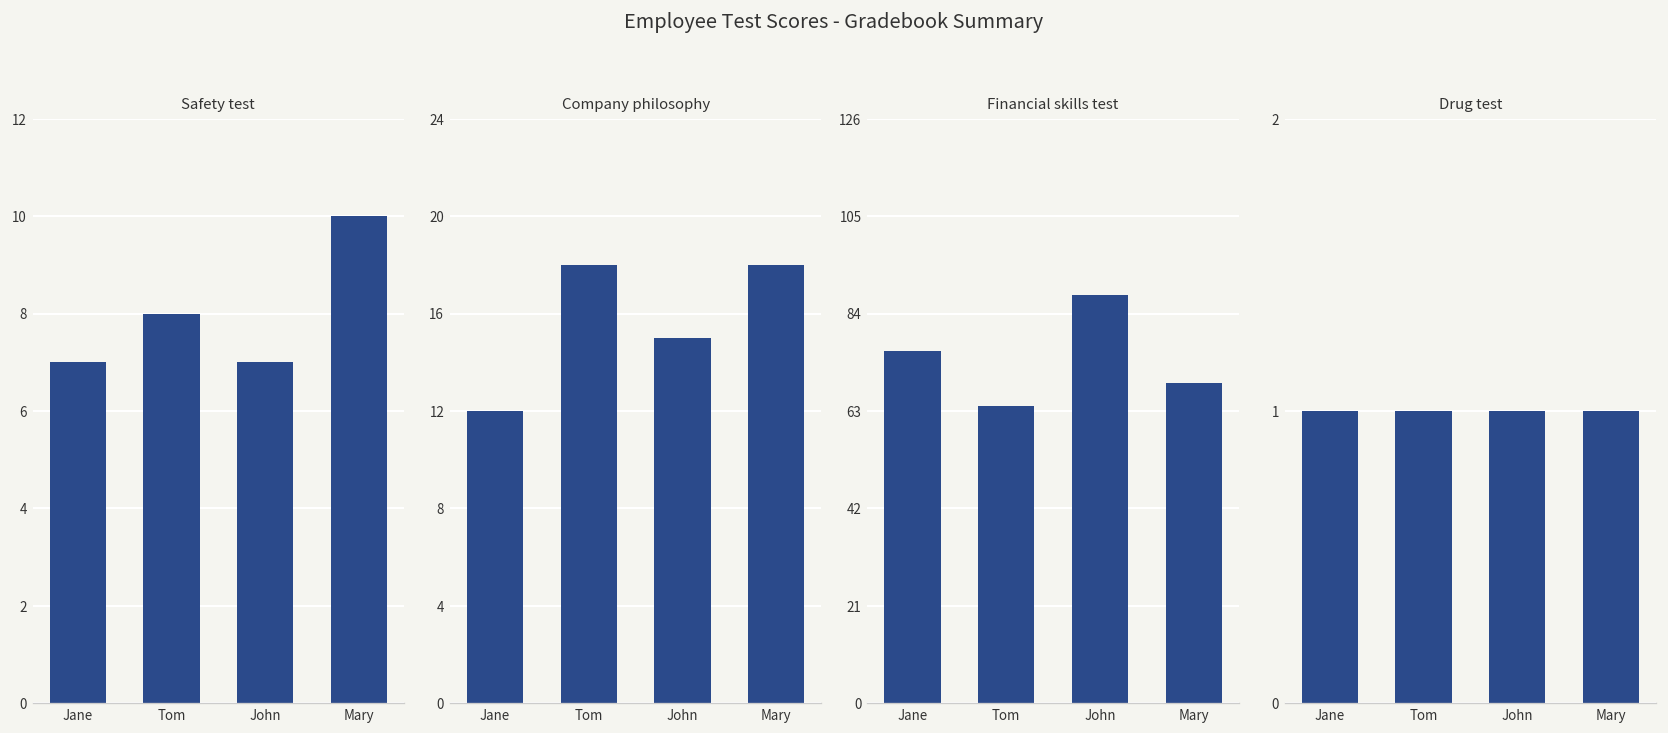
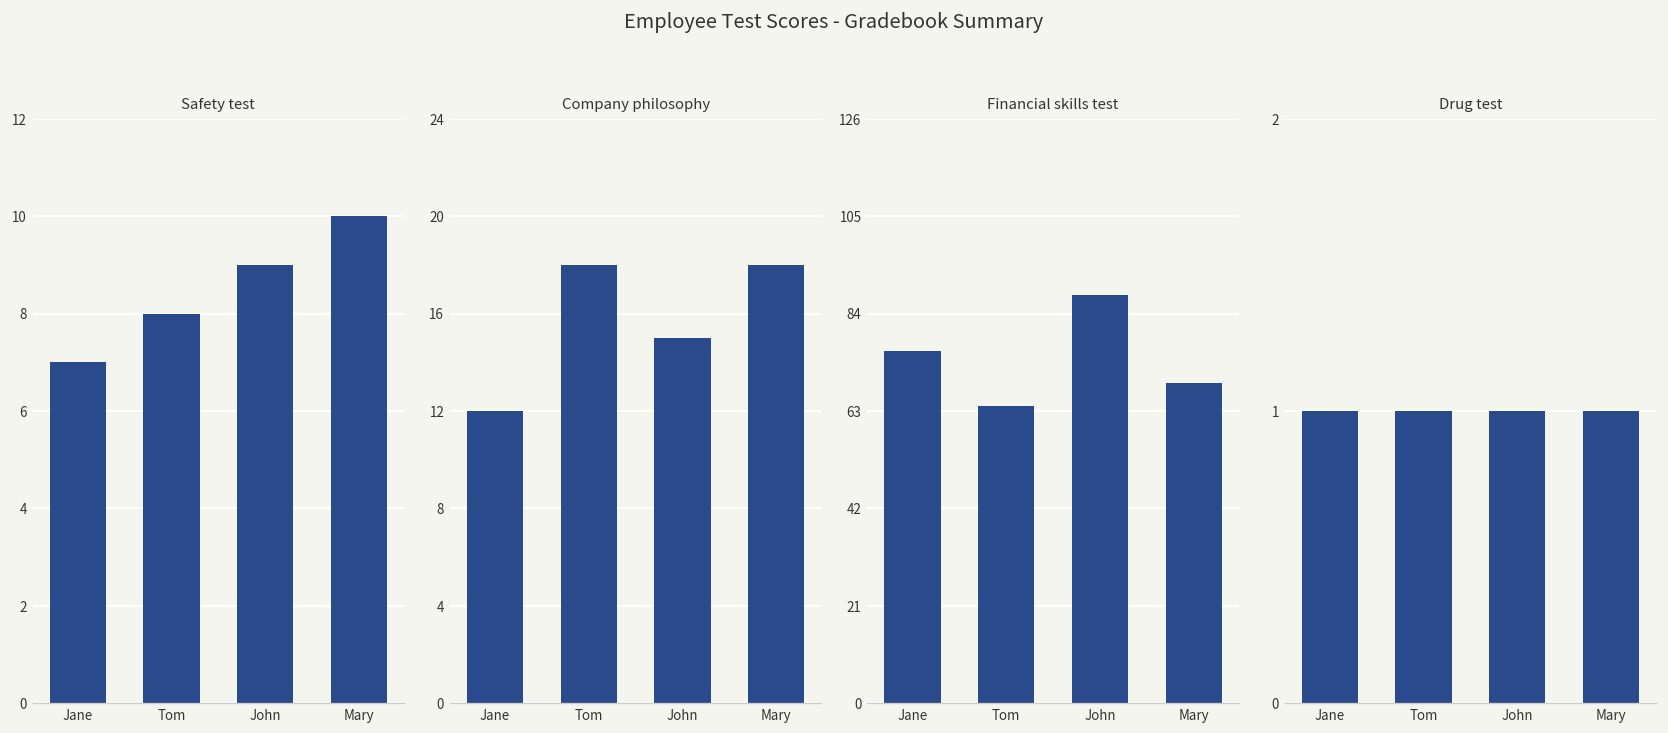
  {
    "Safety test": {
      "Jane": 7,
      "Tom": 8,
-     "John": 7,
+     "John": 9,
      "Mary": 10
    },
    "Company philosophy": {
      "Jane": 12.0,
      "Tom": 18.0,
      "John": 15.0,
      "Mary": 18.0
    },
    "Financial skills test": {
      "Jane": 76,
      "Tom": 64,
      "John": 88,
      "Mary": 69
    },
    "Drug test": {
      "Jane": 1.00,
      "Tom": 1.00,
      "John": 1.00,
      "Mary": 1.00
    }
  }
